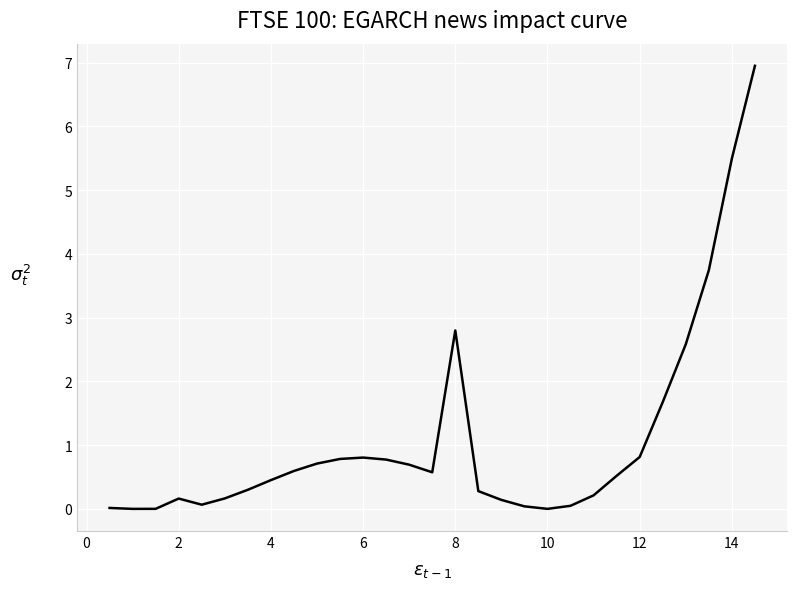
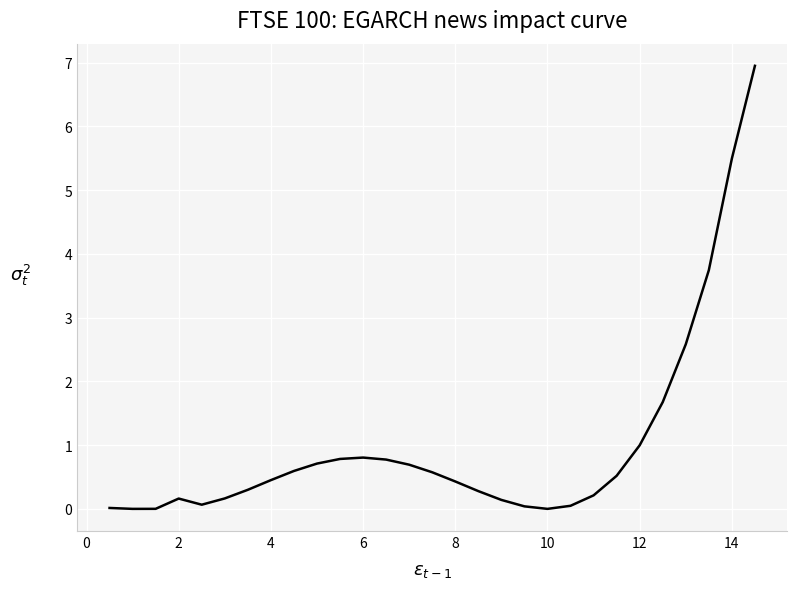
  {
    "2": 0.2,
    "4": 0.5,
    "6": 0.8,
-   "8": 2.8,
+   "8": 0.4,
    "10": 0.0,
-   "12": 0.8,
+   "12": 1.0,
    "14": 5.5
  }
